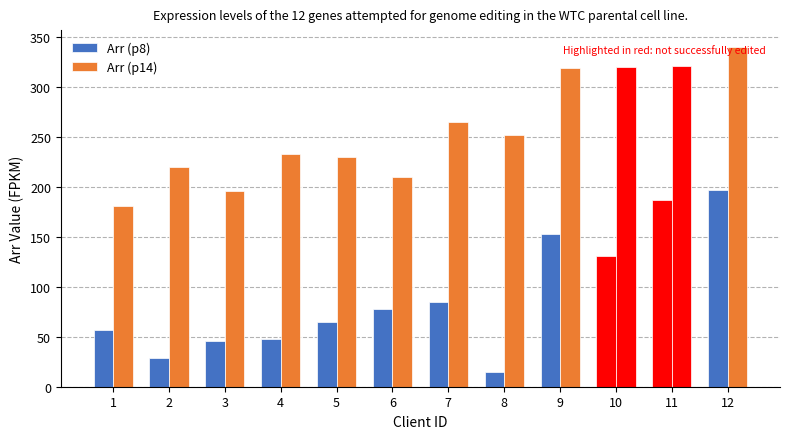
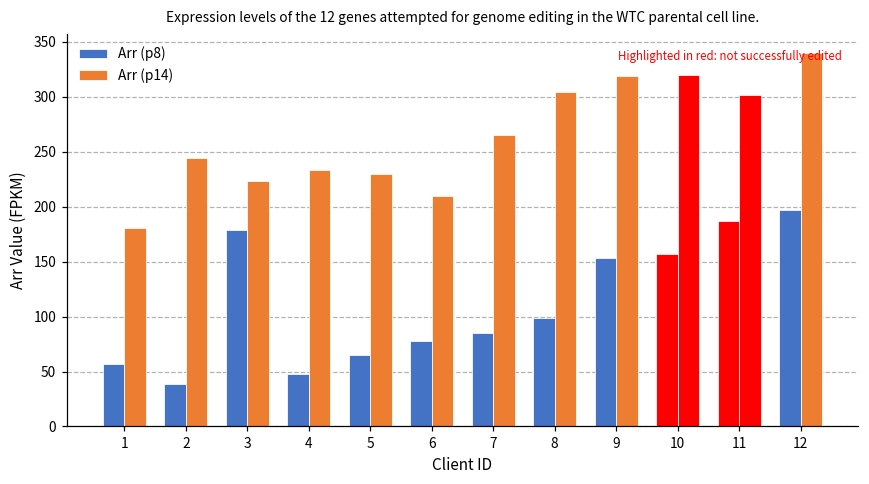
  {
    "Arr (p8)": {
      "1": 60,
-     "2": 30,
-     "3": 50,
+     "2": 40,
+     "3": 180,
      "4": 50,
      "5": 70,
      "6": 80,
      "7": 90,
-     "8": 20,
+     "8": 100,
      "9": 150,
-     "10": 130,
+     "10": 160,
      "11": 190,
      "12": 200
    },
    "Arr (p14)": {
      "1": 180,
-     "2": 220,
-     "3": 200,
+     "2": 240,
+     "3": 220,
      "4": 230,
      "5": 230,
      "6": 210,
      "7": 270,
-     "8": 250,
+     "8": 300,
      "9": 320,
      "10": 320,
-     "11": 320,
+     "11": 300,
      "12": 340
    }
  }
